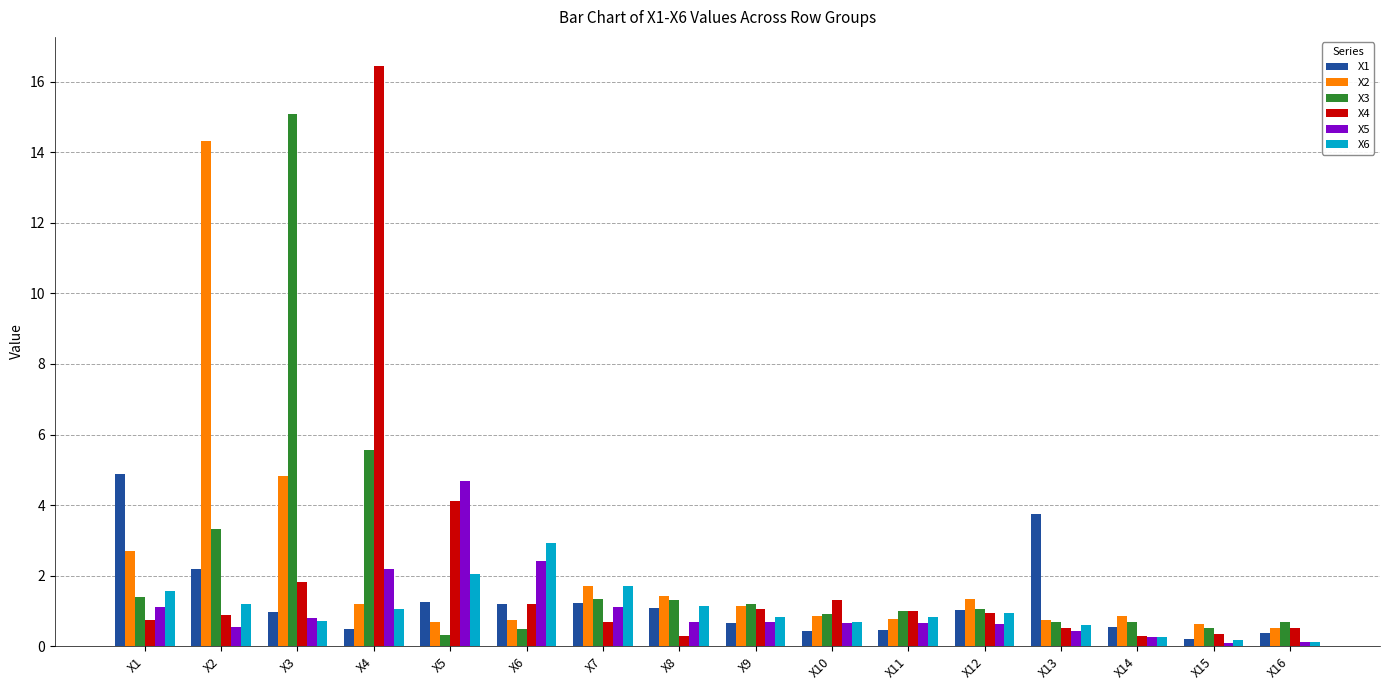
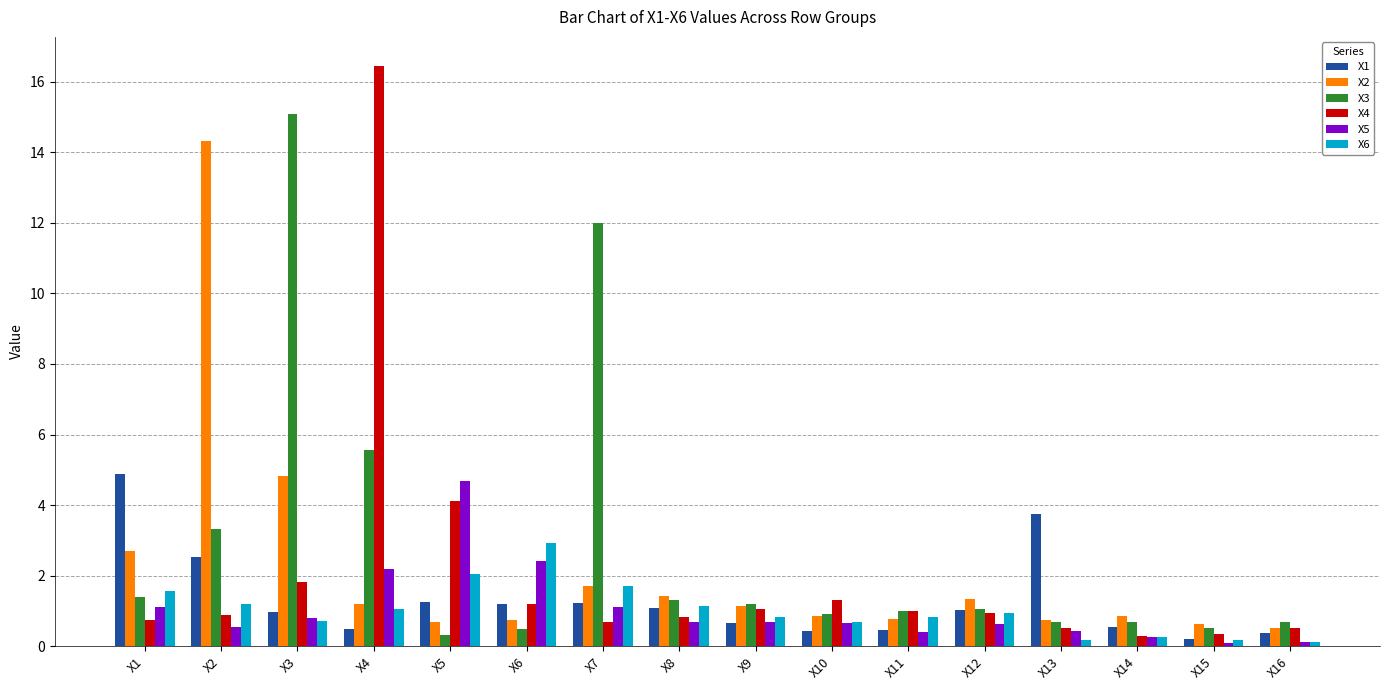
  {
    "X1": {
      "X1": 4.9,
-     "X2": 2.2,
+     "X2": 2.5,
      "X3": 1.0,
      "X4": 0.5,
      "X5": 1.3,
      "X6": 1.2,
      "X7": 1.2,
      "X8": 1.1,
      "X9": 0.7,
      "X10": 0.4,
      "X11": 0.5,
      "X12": 1.0,
      "X13": 3.7,
      "X14": 0.5,
      "X15": 0.2,
      "X16": 0.4
    },
    "X2": {
      "X1": 2.7,
      "X2": 14.3,
      "X3": 4.8,
      "X4": 1.2,
      "X5": 0.7,
      "X6": 0.7,
      "X7": 1.7,
      "X8": 1.4,
      "X9": 1.1,
      "X10": 0.9,
      "X11": 0.8,
      "X12": 1.3,
      "X13": 0.8,
      "X14": 0.9,
      "X15": 0.6,
      "X16": 0.5
    },
    "X3": {
      "X1": 1.4,
      "X2": 3.3,
      "X3": 15.1,
      "X4": 5.6,
      "X5": 0.3,
      "X6": 0.5,
-     "X7": 1.3,
+     "X7": 12.0,
      "X8": 1.3,
      "X9": 1.2,
      "X10": 0.9,
      "X11": 1.0,
      "X12": 1.1,
      "X13": 0.7,
      "X14": 0.7,
      "X15": 0.5,
      "X16": 0.7
    },
    "X4": {
      "X1": 0.8,
      "X2": 0.9,
      "X3": 1.8,
      "X4": 16.4,
      "X5": 4.1,
      "X6": 1.2,
      "X7": 0.7,
-     "X8": 0.3,
+     "X8": 0.8,
      "X9": 1.1,
      "X10": 1.3,
      "X11": 1.0,
      "X12": 0.9,
      "X13": 0.5,
      "X14": 0.3,
      "X15": 0.4,
      "X16": 0.5
    },
    "X5": {
      "X1": 1.1,
      "X2": 0.5,
      "X3": 0.8,
      "X4": 2.2,
      "X5": 4.7,
      "X6": 2.4,
      "X7": 1.1,
      "X8": 0.7,
      "X9": 0.7,
      "X10": 0.6,
-     "X11": 0.6,
+     "X11": 0.4,
      "X12": 0.6,
      "X13": 0.4,
      "X14": 0.2,
      "X15": 0.1,
      "X16": 0.1
    },
    "X6": {
      "X1": 1.6,
      "X2": 1.2,
      "X3": 0.7,
      "X4": 1.1,
      "X5": 2.1,
      "X6": 2.9,
      "X7": 1.7,
      "X8": 1.1,
      "X9": 0.8,
      "X10": 0.7,
      "X11": 0.8,
      "X12": 0.9,
-     "X13": 0.6,
+     "X13": 0.2,
      "X14": 0.3,
      "X15": 0.2,
      "X16": 0.1
    }
  }
